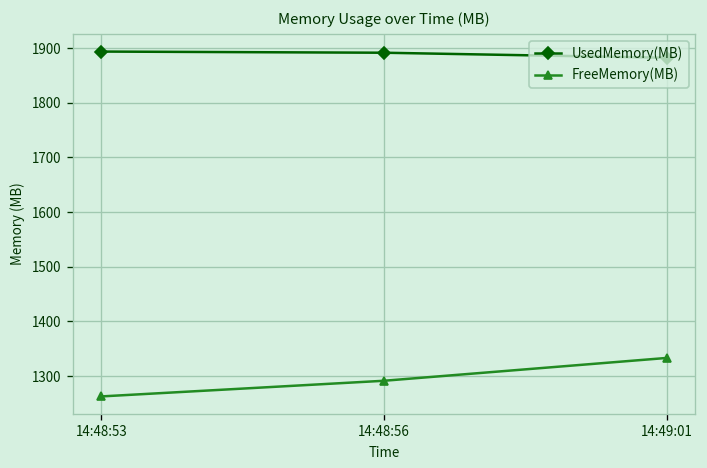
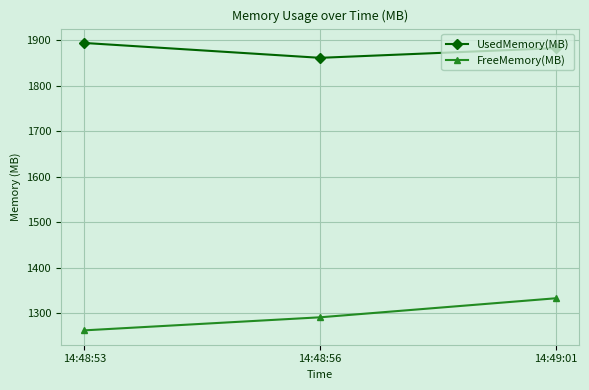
  {
    "UsedMemory(MB)": {
      "14:48:53": 1890,
-     "14:48:56": 1890
+     "14:48:56": 1860
    },
    "FreeMemory(MB)": {
      "14:48:53": 1260,
      "14:48:56": 1290,
      "14:49:01": 1330
    }
  }
